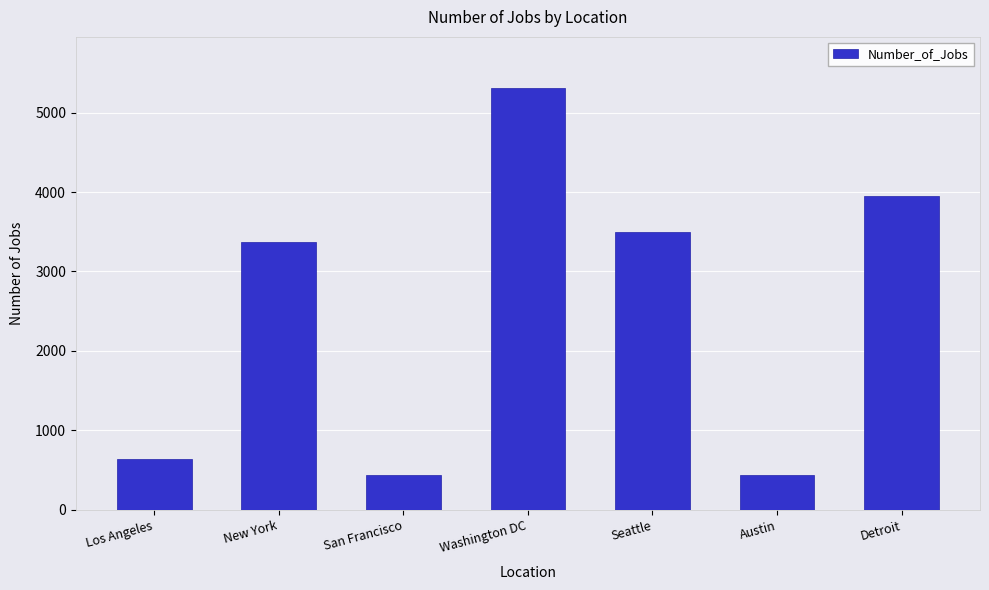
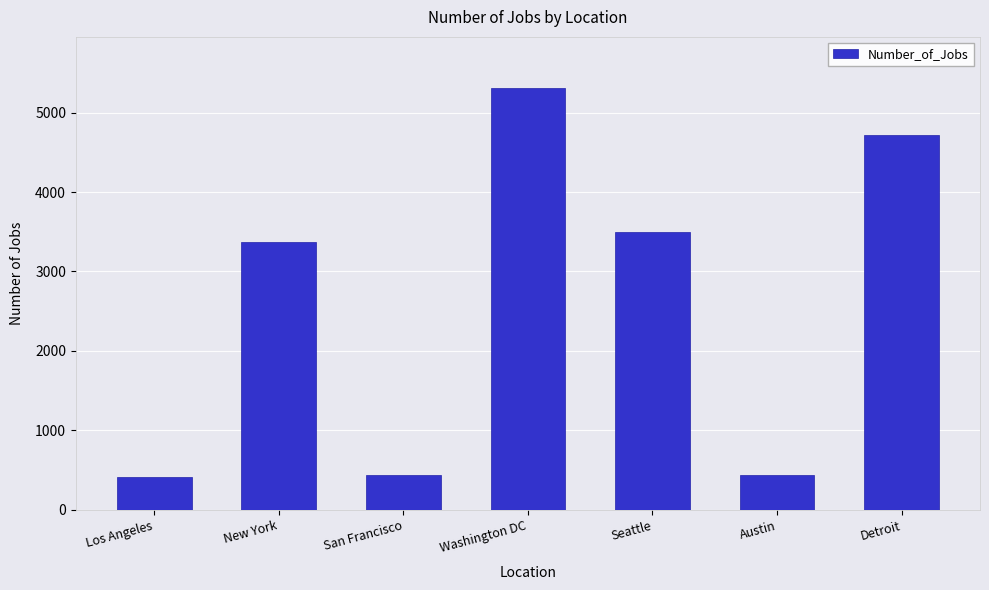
  {
-   "Los Angeles": 600,
+   "Los Angeles": 400,
    "New York": 3400,
    "San Francisco": 400,
    "Washington DC": 5300,
    "Seattle": 3500,
    "Austin": 400,
-   "Detroit": 3900
+   "Detroit": 4700
  }
